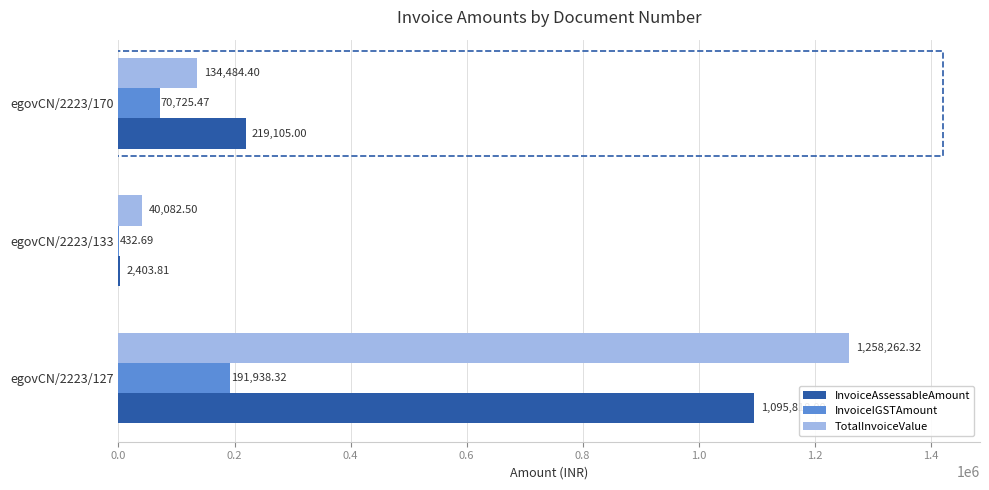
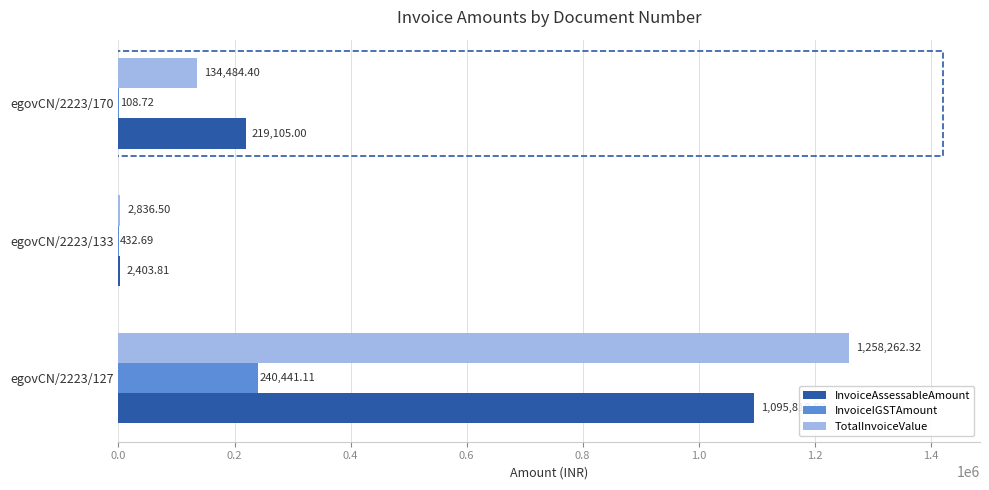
  {
    "InvoiceAssessableAmount": {
      "egovCN/2223/170": "219,105.00",
      "egovCN/2223/133": "2,403.81"
    },
    "InvoiceIGSTAmount": {
-     "egovCN/2223/170": "70,725.47",
+     "egovCN/2223/170": "108.72",
      "egovCN/2223/133": "432.69",
-     "egovCN/2223/127": "191,938.32"
+     "egovCN/2223/127": "240,441.11"
    },
    "TotalInvoiceValue": {
      "egovCN/2223/170": "134,484.40",
-     "egovCN/2223/133": "40,082.50",
+     "egovCN/2223/133": "2,836.50",
      "egovCN/2223/127": "1,258,262.32"
    }
  }
